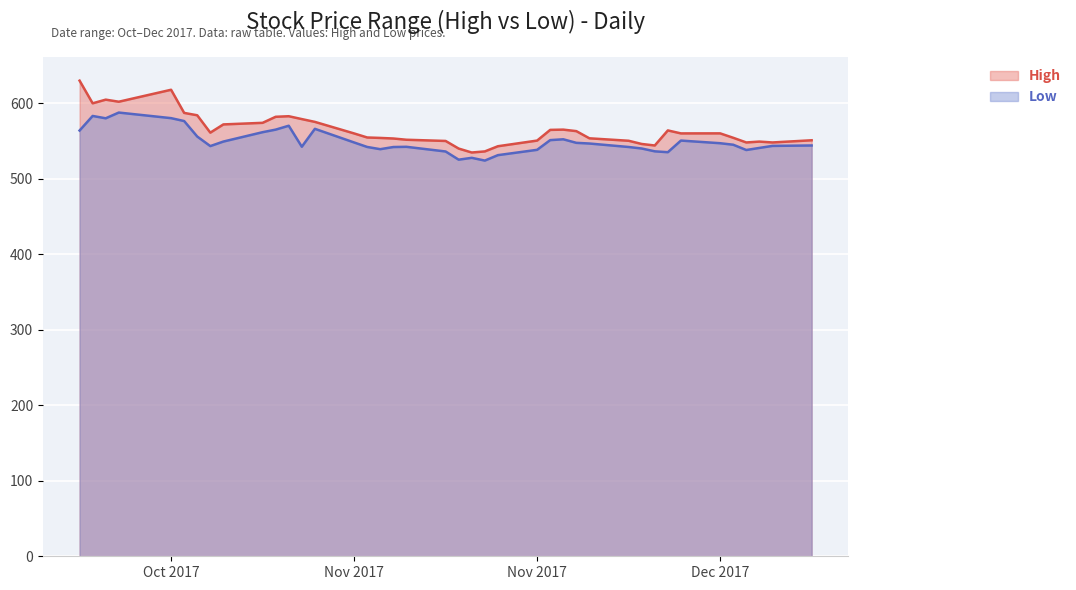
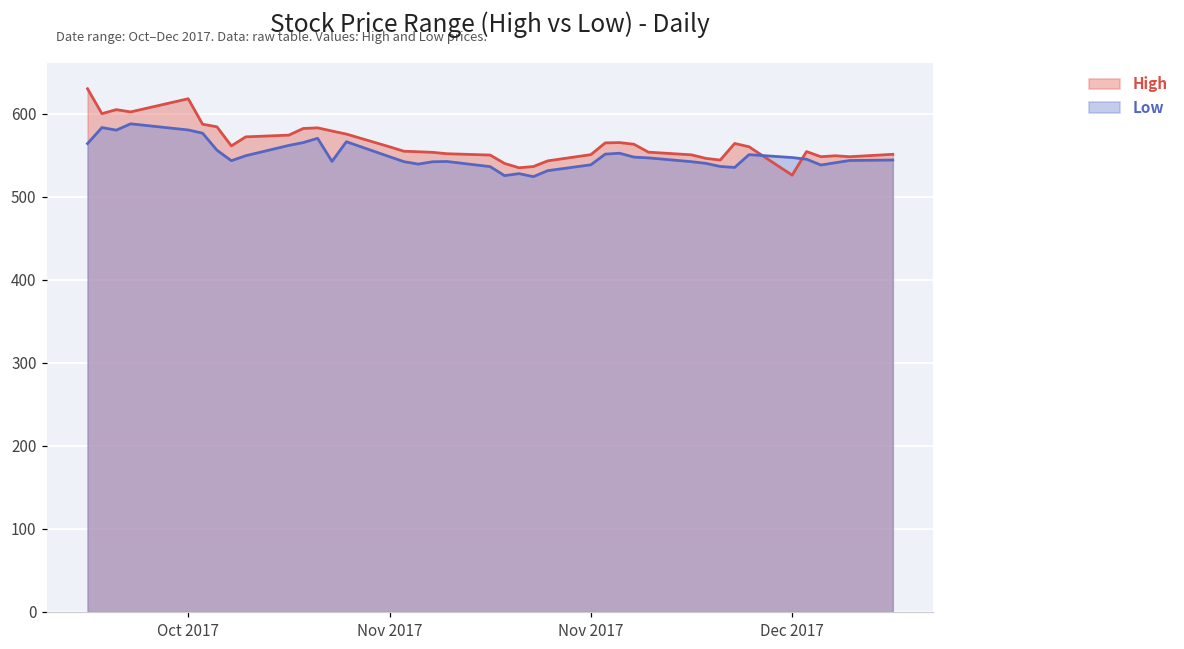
  {
    "High": {
      "Oct 2017": 620,
-     "Dec 2017": 560
+     "Dec 2017": 530
    },
    "Low": {
      "Oct 2017": 580,
      "Dec 2017": 550
    }
  }
